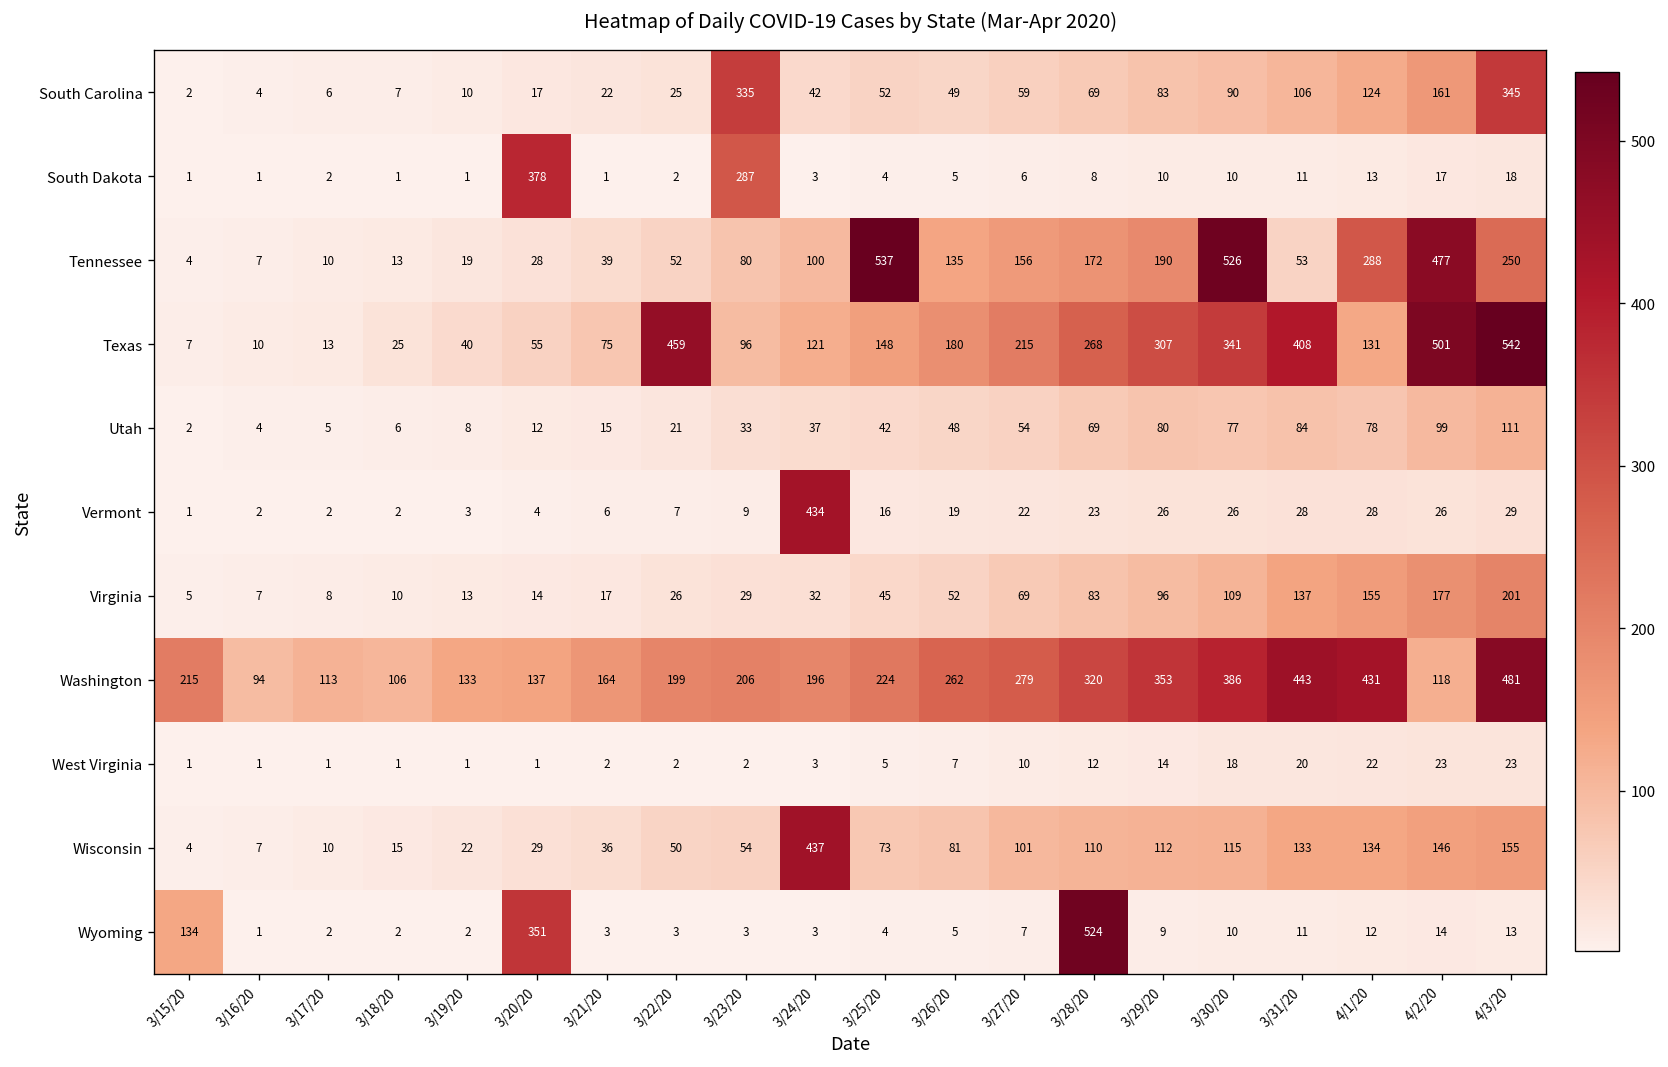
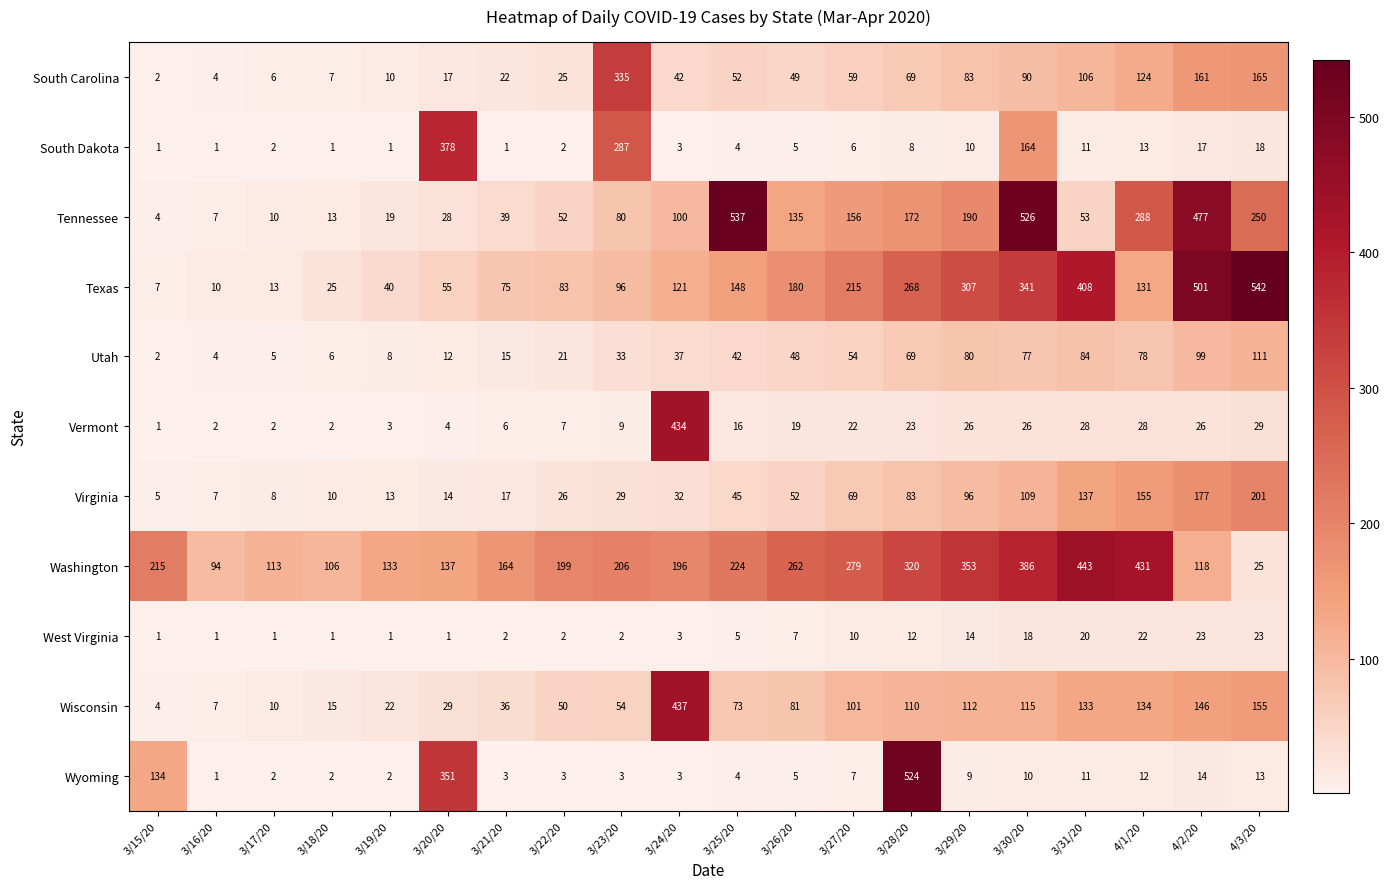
  {
    "South Carolina": {
      "3/15/20": 2,
      "3/16/20": 4,
      "3/17/20": 6,
      "3/18/20": 7,
      "3/19/20": 10,
      "3/20/20": 17,
      "3/21/20": 22,
      "3/22/20": 25,
      "3/23/20": 335,
      "3/24/20": 42,
      "3/25/20": 52,
      "3/26/20": 49,
      "3/27/20": 59,
      "3/28/20": 69,
      "3/29/20": 83,
      "3/30/20": 90,
      "3/31/20": 106,
      "4/1/20": 124,
      "4/2/20": 161,
-     "4/3/20": 345
+     "4/3/20": 165
    },
    "South Dakota": {
      "3/15/20": 1,
      "3/16/20": 1,
      "3/17/20": 2,
      "3/18/20": 1,
      "3/19/20": 1,
      "3/20/20": 378,
      "3/21/20": 1,
      "3/22/20": 2,
      "3/23/20": 287,
      "3/24/20": 3,
      "3/25/20": 4,
      "3/26/20": 5,
      "3/27/20": 6,
      "3/28/20": 8,
      "3/29/20": 10,
-     "3/30/20": 10,
+     "3/30/20": 164,
      "3/31/20": 11,
      "4/1/20": 13,
      "4/2/20": 17,
      "4/3/20": 18
    },
    "Texas": {
      "3/15/20": 7,
      "3/16/20": 10,
      "3/17/20": 13,
      "3/18/20": 25,
      "3/19/20": 40,
      "3/20/20": 55,
      "3/21/20": 75,
-     "3/22/20": 459,
+     "3/22/20": 83,
      "3/23/20": 96,
      "3/24/20": 121,
      "3/25/20": 148,
      "3/26/20": 180,
      "3/27/20": 215,
      "3/28/20": 268,
      "3/29/20": 307,
      "3/30/20": 341,
      "3/31/20": 408,
      "4/1/20": 131,
      "4/2/20": 501,
      "4/3/20": 542
    },
    "Washington": {
      "3/15/20": 215,
      "3/16/20": 94,
      "3/17/20": 113,
      "3/18/20": 106,
      "3/19/20": 133,
      "3/20/20": 137,
      "3/21/20": 164,
      "3/22/20": 199,
      "3/23/20": 206,
      "3/24/20": 196,
      "3/25/20": 224,
      "3/26/20": 262,
      "3/27/20": 279,
      "3/28/20": 320,
      "3/29/20": 353,
      "3/30/20": 386,
      "3/31/20": 443,
      "4/1/20": 431,
      "4/2/20": 118,
-     "4/3/20": 481
+     "4/3/20": 25
    }
  }
